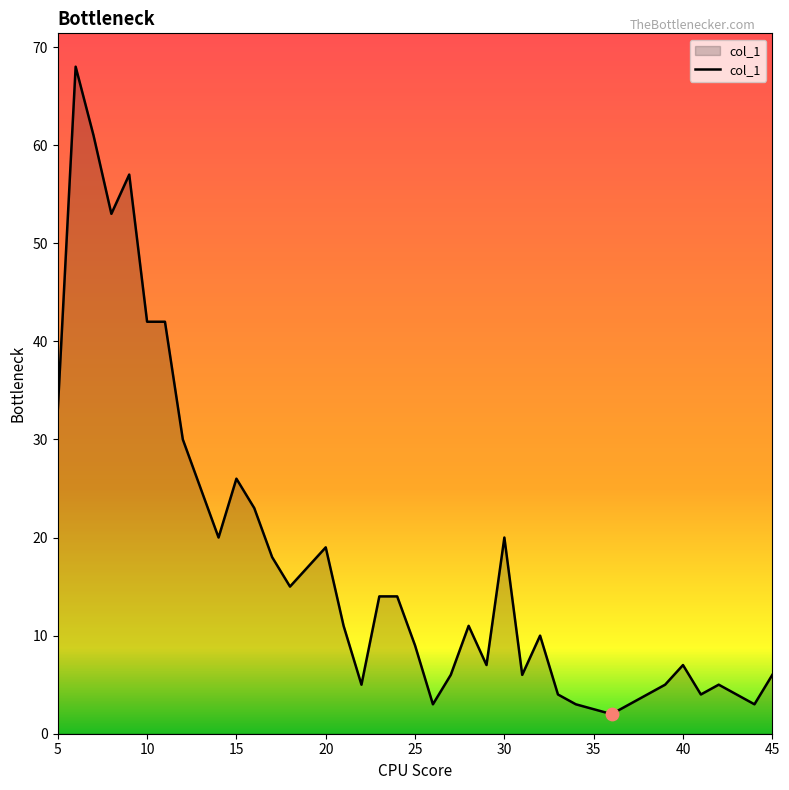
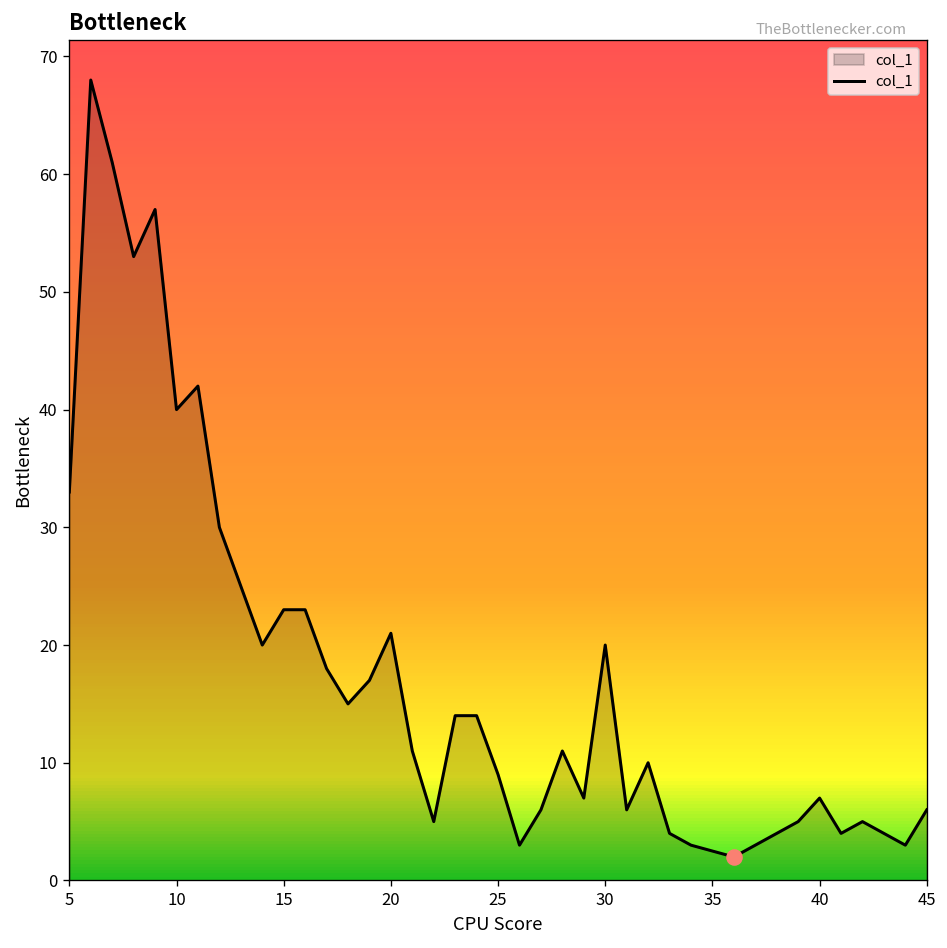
  {
    "col_1": {
      "5": 33,
-     "10": 42,
-     "15": 26,
-     "20": 19,
+     "10": 40,
+     "15": 23,
+     "20": 21,
      "25": 9,
      "30": 20,
      "40": 7,
      "45": 6
    }
  }
